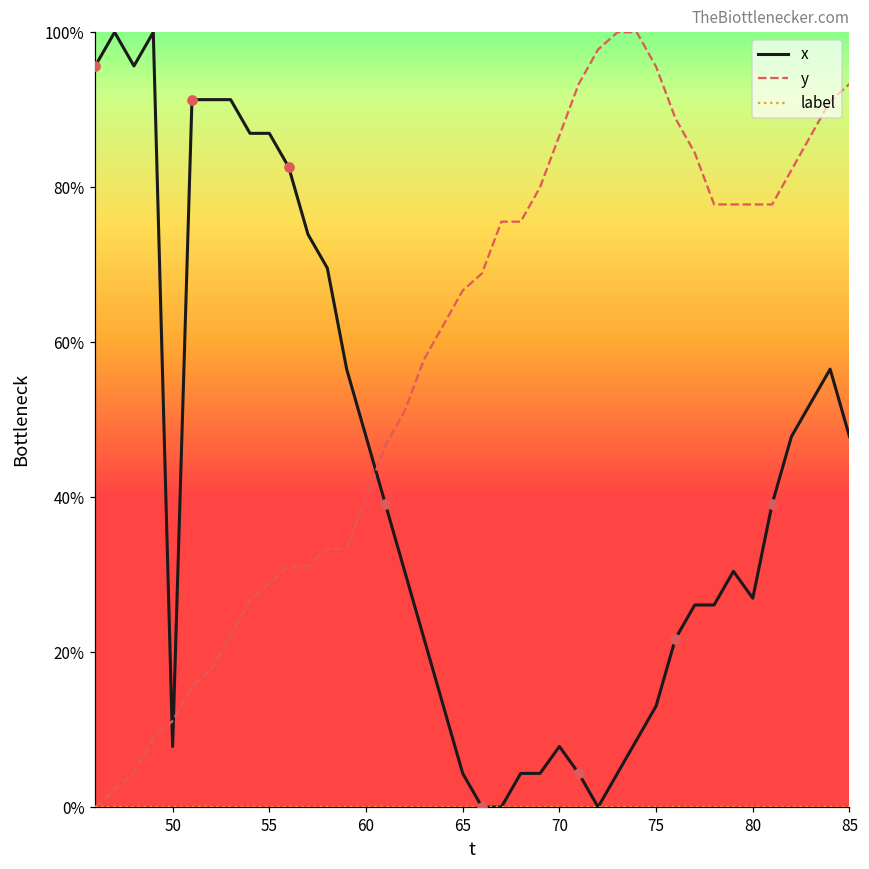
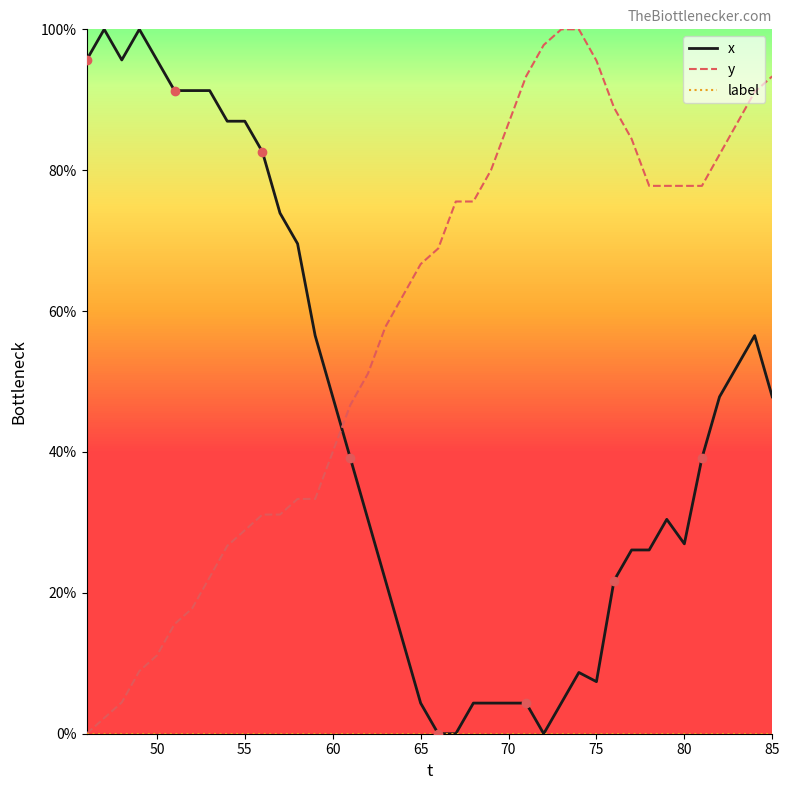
  {
    "x": {
-     "50": "8%",
+     "50": "96%",
      "55": "87%",
      "60": "48%",
      "65": "4%",
-     "70": "8%",
-     "75": "13%",
+     "70": "4%",
+     "75": "7%",
      "80": "27%",
      "85": "48%"
    },
    "label": {
      "50": "0%",
      "55": "0%",
      "60": "0%",
      "65": "0%",
      "70": "0%",
      "75": "0%",
      "80": "0%",
      "85": "0%"
    }
  }
